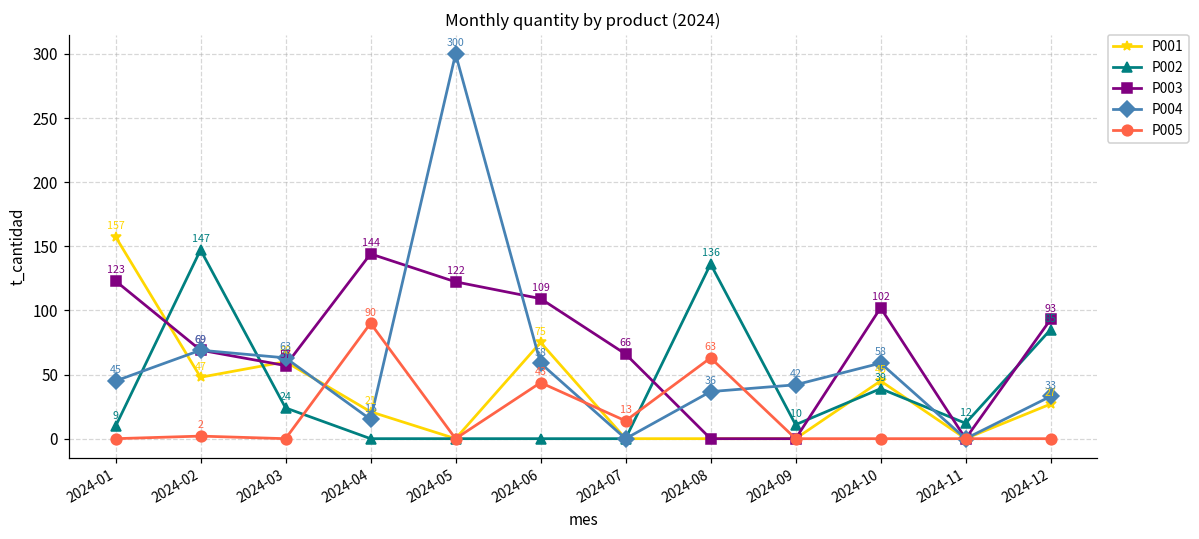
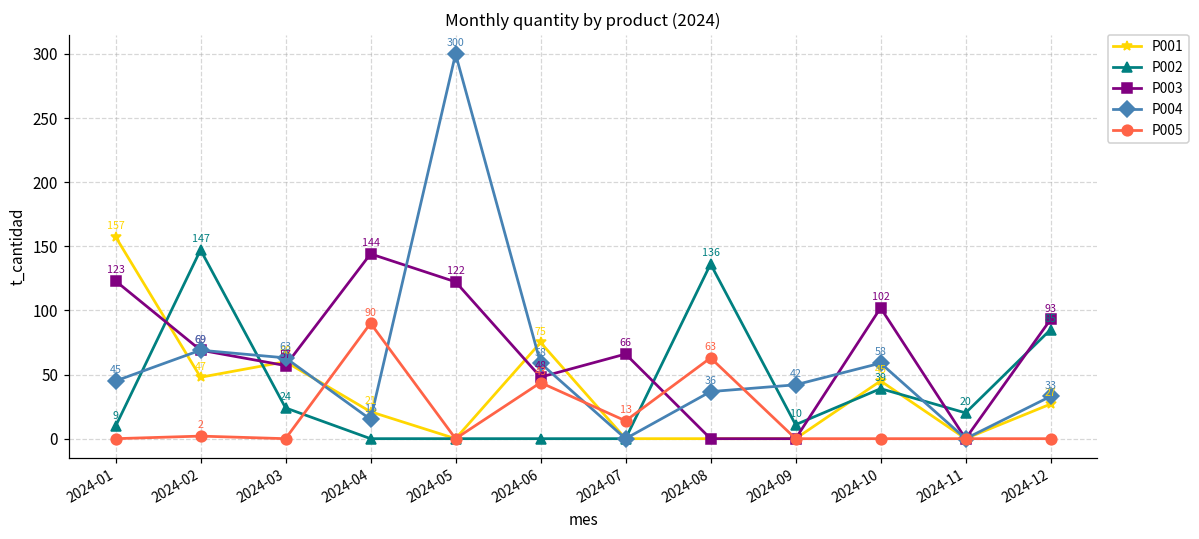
  {
    "P001": {
      "2024-01": 157,
      "2024-06": 75
    },
    "P002": {
      "2024-02": 147,
      "2024-03": 24,
      "2024-08": 136,
-     "2024-11": 12
+     "2024-11": 20
    },
    "P003": {
      "2024-01": 123,
      "2024-04": 144,
      "2024-05": 122,
-     "2024-06": 109,
+     "2024-06": 48,
      "2024-07": 66,
      "2024-10": 102,
      "2024-12": 93
    },
    "P004": {
      "2024-01": 45,
      "2024-05": 300,
      "2024-09": 42
    },
    "P005": {
      "2024-02": 2,
      "2024-04": 90,
      "2024-08": 63
    }
  }
